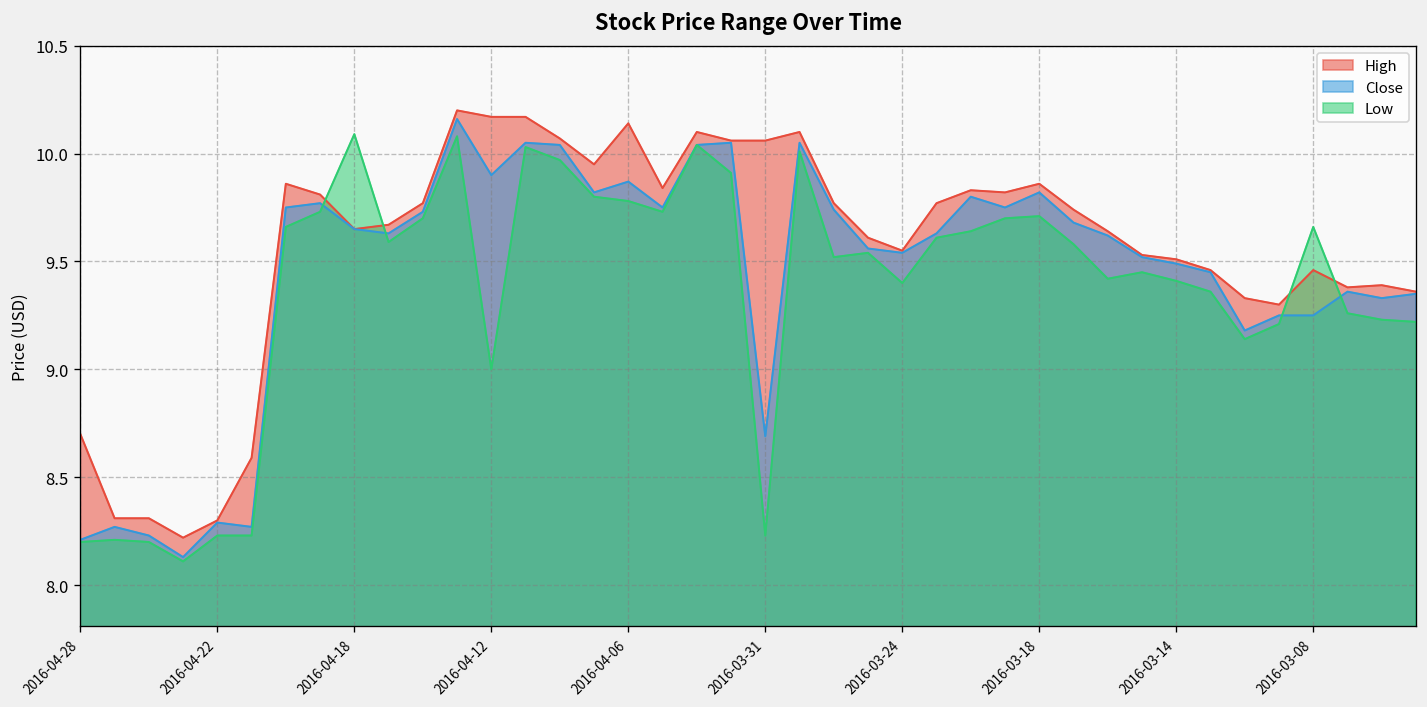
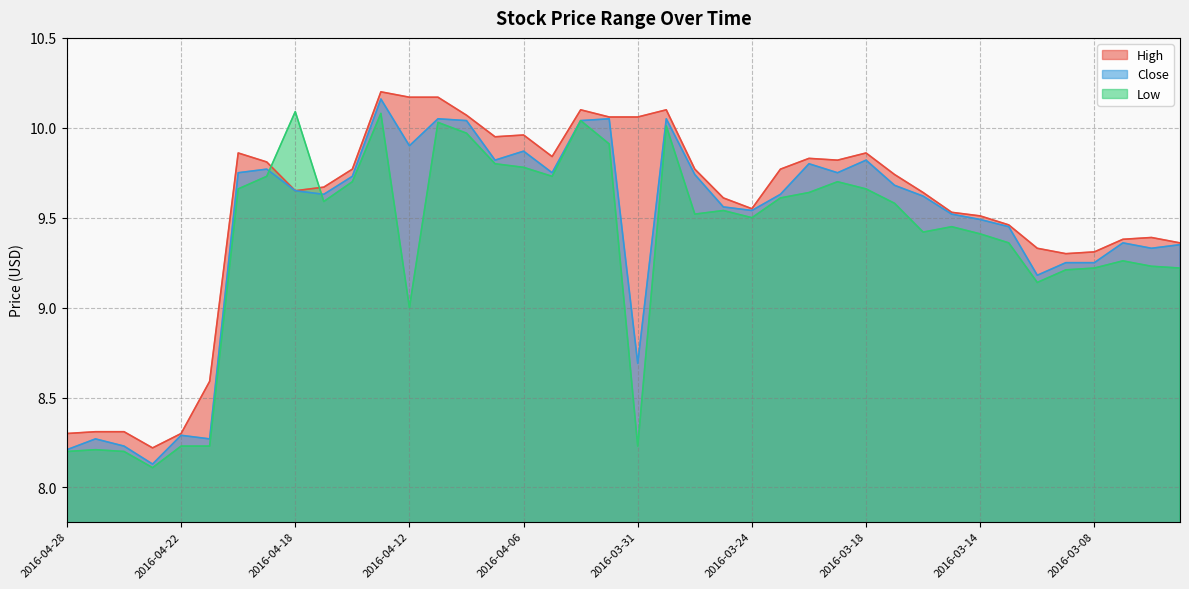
  {
    "High": {
-     "2016-04-28": 8.7,
+     "2016-04-28": 8.3,
      "2016-04-12": 10.17,
-     "2016-04-06": 10.14,
+     "2016-04-06": 9.96,
      "2016-03-31": 10.06,
      "2016-03-18": 9.86,
      "2016-03-14": 9.51,
-     "2016-03-08": 9.46
+     "2016-03-08": 9.31
    },
    "Close": {
      "2016-04-12": 9.90,
      "2016-04-06": 9.87,
      "2016-03-31": 8.69,
      "2016-03-18": 9.82,
      "2016-03-14": 9.49,
      "2016-03-08": 9.25
    },
    "Low": {
      "2016-04-22": 8.23,
      "2016-04-18": 10.09,
      "2016-04-12": 9.00,
      "2016-04-06": 9.78,
      "2016-03-31": 8.23,
-     "2016-03-24": 9.4,
-     "2016-03-18": 9.71,
+     "2016-03-24": 9.5,
+     "2016-03-18": 9.66,
      "2016-03-14": 9.41,
-     "2016-03-08": 9.66
+     "2016-03-08": 9.22
    }
  }
